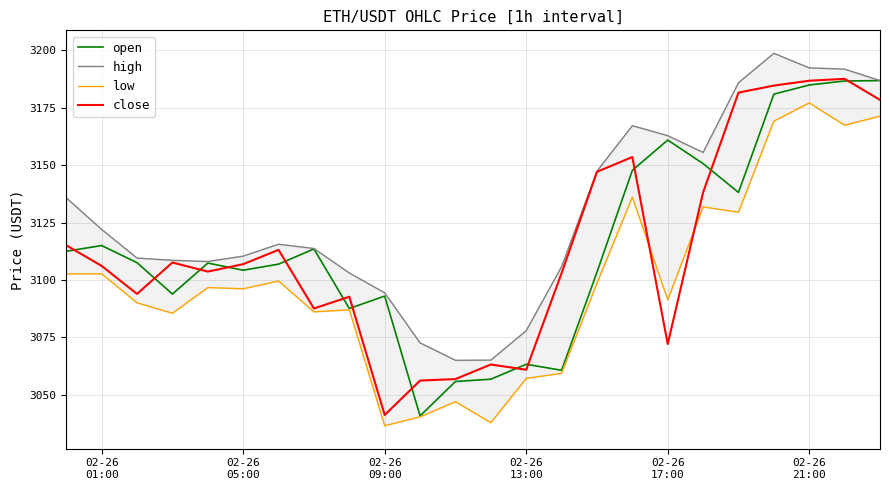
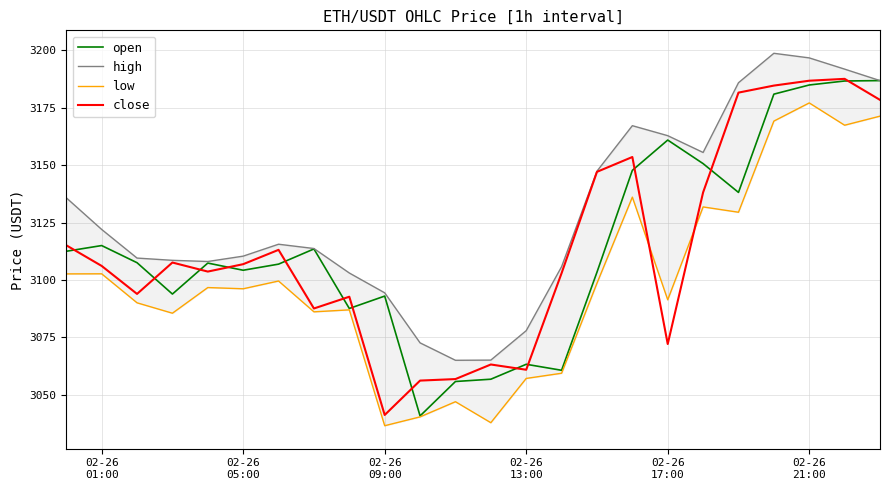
  {
    "open": {
      "02-26 01:00": 3115,
      "02-26 05:00": 3104,
      "02-26 09:00": 3093,
      "02-26 13:00": 3063,
      "02-26 17:00": 3161,
      "02-26 21:00": 3185
    },
    "high": {
      "02-26 01:00": 3122,
      "02-26 05:00": 3110,
      "02-26 09:00": 3094,
      "02-26 13:00": 3078,
      "02-26 17:00": 3163,
-     "02-26 21:00": 3192
+     "02-26 21:00": 3197
    },
    "low": {
      "02-26 01:00": 3103,
      "02-26 05:00": 3096,
      "02-26 09:00": 3037,
      "02-26 13:00": 3057,
      "02-26 17:00": 3091,
      "02-26 21:00": 3177
    },
    "close": {
      "02-26 01:00": 3106,
      "02-26 05:00": 3107,
      "02-26 09:00": 3041,
      "02-26 13:00": 3061,
      "02-26 17:00": 3072,
      "02-26 21:00": 3187
    }
  }
